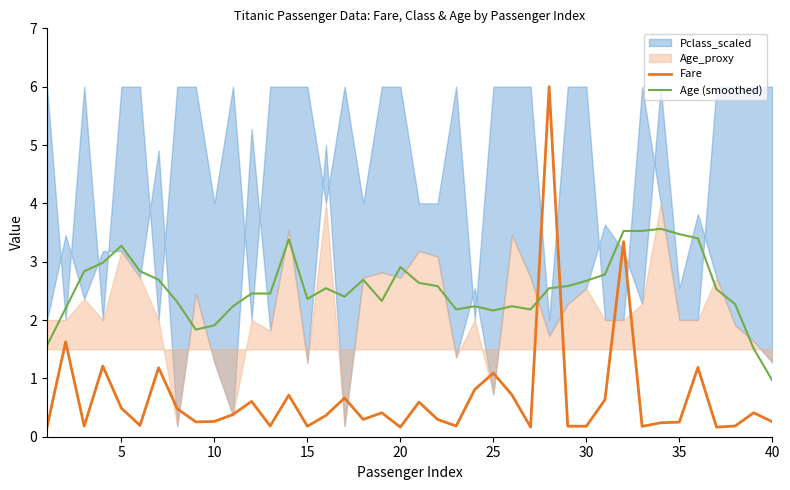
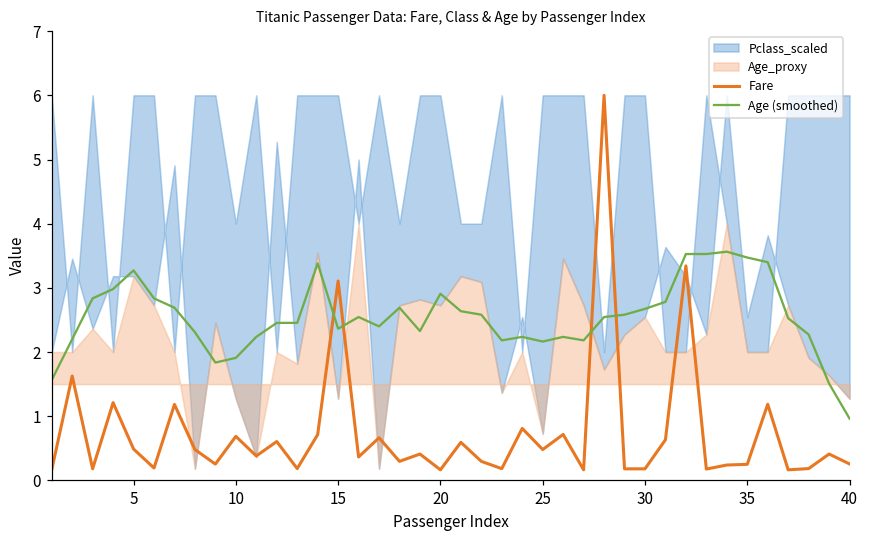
  {
    "Fare": {
      "5": 0.5,
-     "10": 0.3,
-     "15": 0.2,
+     "10": 0.7,
+     "15": 3.1,
      "20": 0.2,
-     "25": 1.1,
+     "25": 0.5,
      "30": 0.2,
      "35": 0.3,
      "40": 0.3
    },
    "Pclass_scaled": {
      "5": 2.8,
      "20": 3.3,
      "30": 3.5,
      "35": 0.5
    },
    "Age (smoothed)": {
      "5": 3.3,
      "10": 1.9,
      "15": 2.4,
      "20": 2.9,
      "25": 2.2,
      "30": 2.7,
      "35": 3.5,
      "40": 1.0
    }
  }
